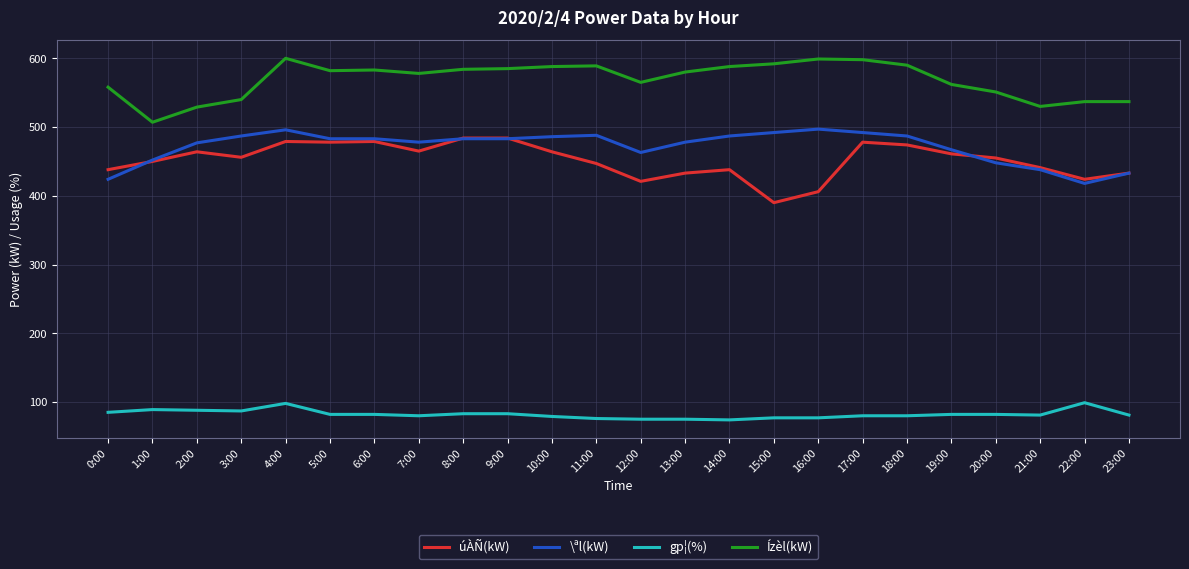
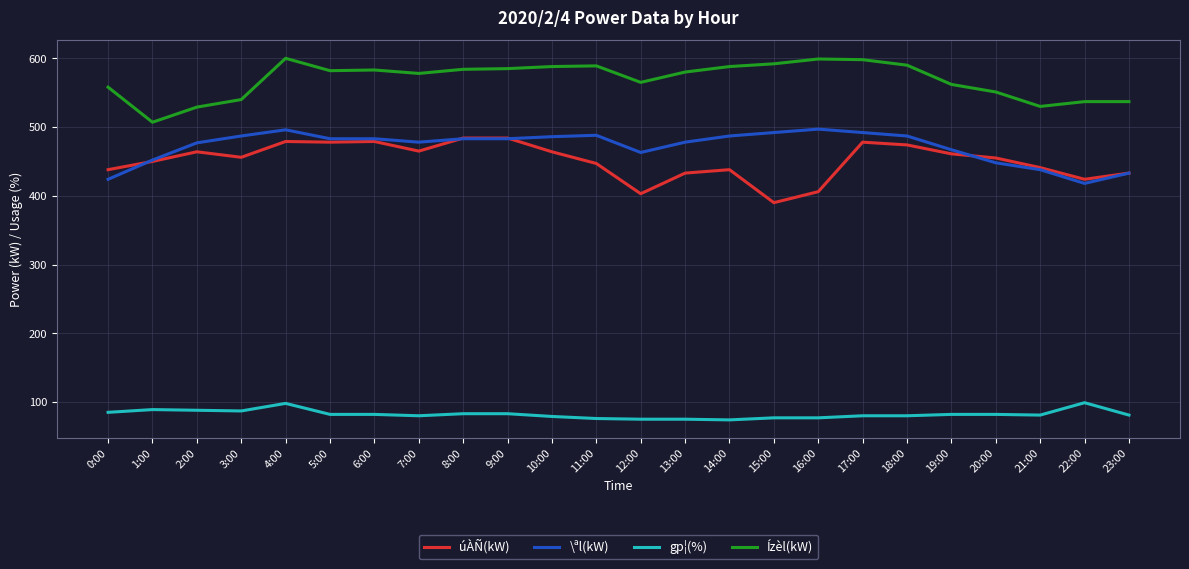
  {
    "úÀÑ(kW)": {
      "0:00": 440,
      "2:00": 460,
      "3:00": 460,
      "4:00": 480,
      "5:00": 480,
      "6:00": 480,
      "7:00": 470,
      "10:00": 460,
      "11:00": 450,
-     "12:00": 420,
+     "12:00": 400,
      "13:00": 430,
      "14:00": 440,
      "15:00": 390,
      "16:00": 410,
      "17:00": 480,
      "18:00": 470,
      "19:00": 460,
      "20:00": 460,
      "22:00": 420
    },
    "\\ªl(kW)": {
      "0:00": 420,
      "2:00": 480,
      "3:00": 490,
      "4:00": 500,
      "5:00": 480,
      "6:00": 480,
      "7:00": 480,
      "10:00": 490,
      "11:00": 490,
      "12:00": 460,
      "13:00": 480,
      "14:00": 490,
      "15:00": 490,
      "16:00": 500,
      "17:00": 490,
      "18:00": 490,
      "19:00": 470,
      "20:00": 450,
      "22:00": 420
    },
    "gp¦(%)": {
      "0:00": 90,
      "1:00": 90,
      "2:00": 90,
      "3:00": 90,
      "4:00": 100,
      "5:00": 80,
      "6:00": 80,
      "7:00": 80,
      "8:00": 80,
      "9:00": 80,
      "10:00": 80,
      "11:00": 80,
      "12:00": 80,
      "13:00": 80,
      "14:00": 70,
      "15:00": 80,
      "16:00": 80,
      "17:00": 80,
      "18:00": 80,
      "19:00": 80,
      "20:00": 80,
      "21:00": 80,
      "22:00": 100,
      "23:00": 80
    },
    "Ízèl(kW)": {
      "0:00": 560,
      "1:00": 510,
      "2:00": 530,
      "3:00": 540,
      "4:00": 600,
      "5:00": 580,
      "6:00": 580,
      "7:00": 580,
      "8:00": 580,
      "9:00": 590,
      "10:00": 590,
      "11:00": 590,
      "12:00": 570,
      "13:00": 580,
      "14:00": 590,
      "15:00": 590,
      "16:00": 600,
      "17:00": 600,
      "18:00": 590,
      "19:00": 560,
      "20:00": 550,
      "21:00": 530,
      "22:00": 540,
      "23:00": 540
    }
  }
